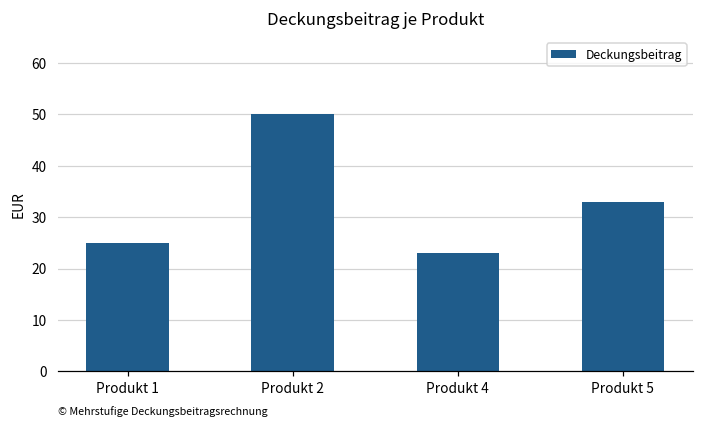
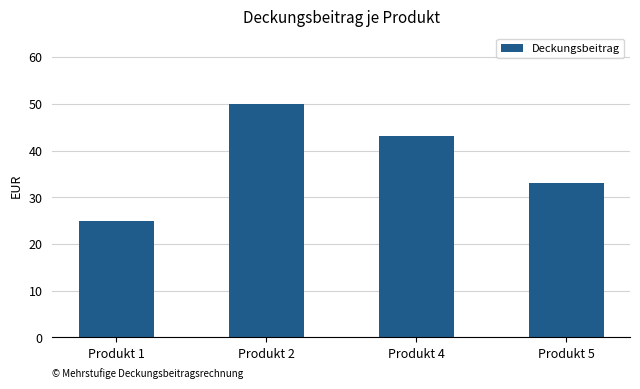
  {
    "Produkt 1": 25,
    "Produkt 2": 50,
-   "Produkt 4": 23,
+   "Produkt 4": 43,
    "Produkt 5": 33
  }
